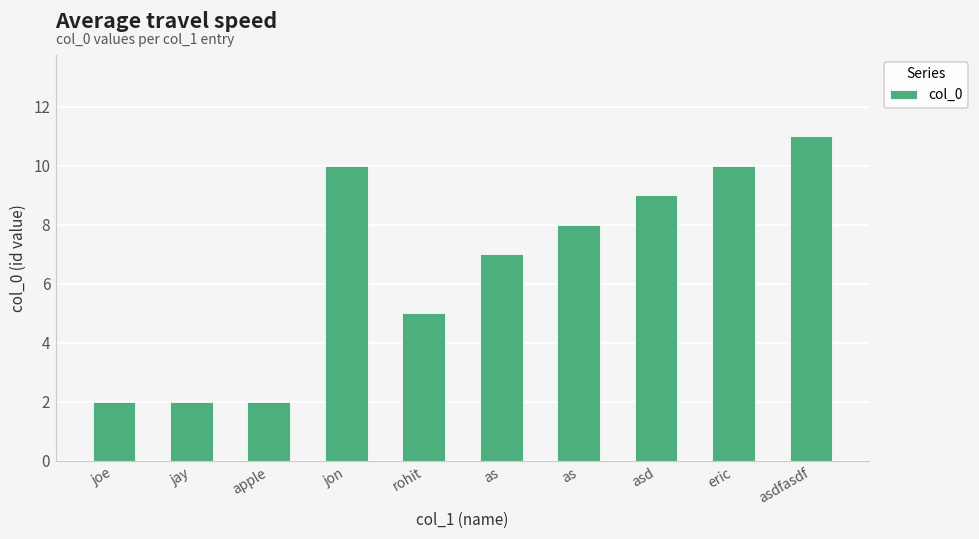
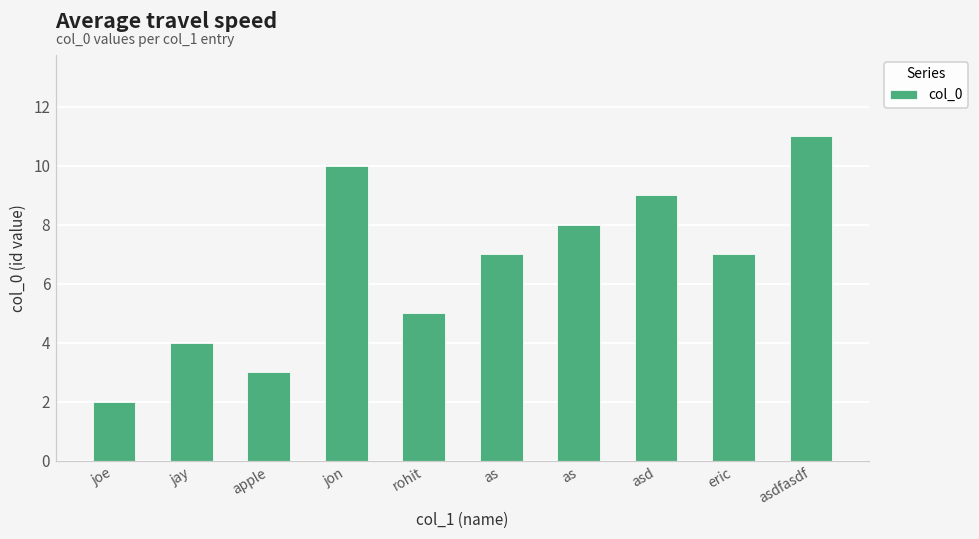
  {
    "joe": 2,
-   "jay": 2,
-   "apple": 2,
+   "jay": 4,
+   "apple": 3,
    "jon": 10,
    "rohit": 5,
    "asd": 9,
-   "eric": 10,
+   "eric": 7,
    "asdfasdf": 11
  }
